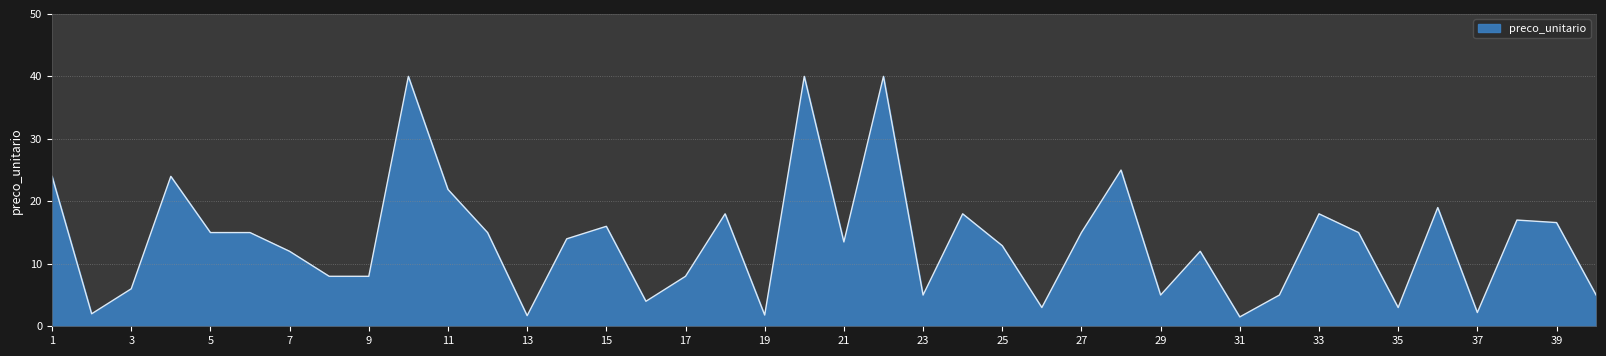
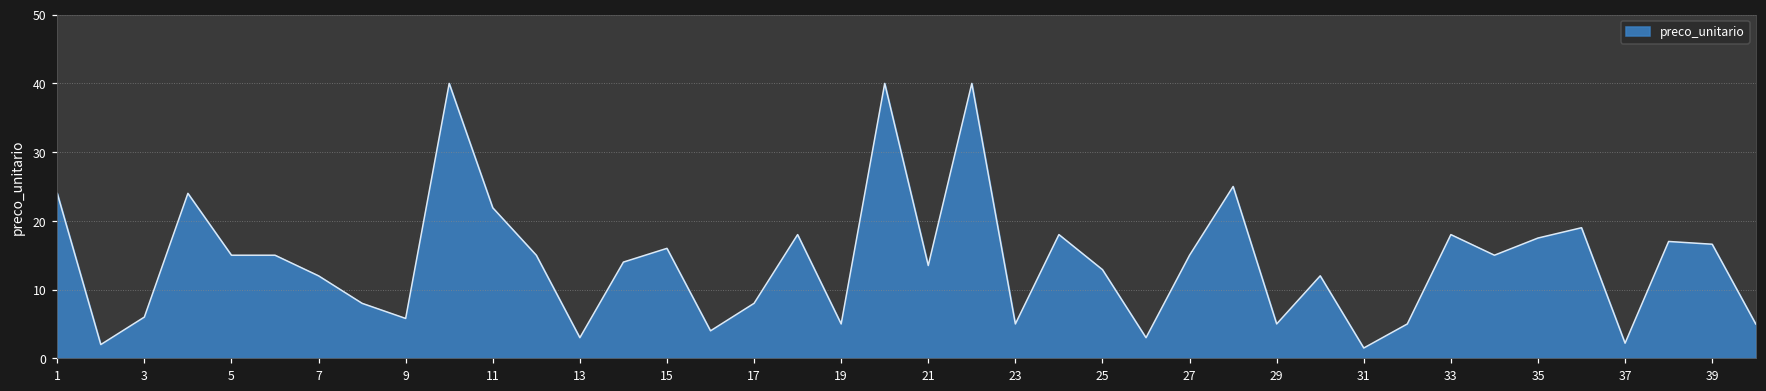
  {
    "1": 24,
    "3": 6,
    "5": 15,
    "7": 12,
-   "9": 8,
+   "9": 6,
    "11": 22,
-   "13": 2,
+   "13": 3,
    "15": 16,
    "17": 8,
-   "19": 2,
+   "19": 5,
    "21": 14,
    "23": 5,
    "25": 13,
    "27": 15,
    "29": 5,
    "31": 2,
    "33": 18,
-   "35": 3,
+   "35": 18,
    "37": 2,
    "39": 17
  }
